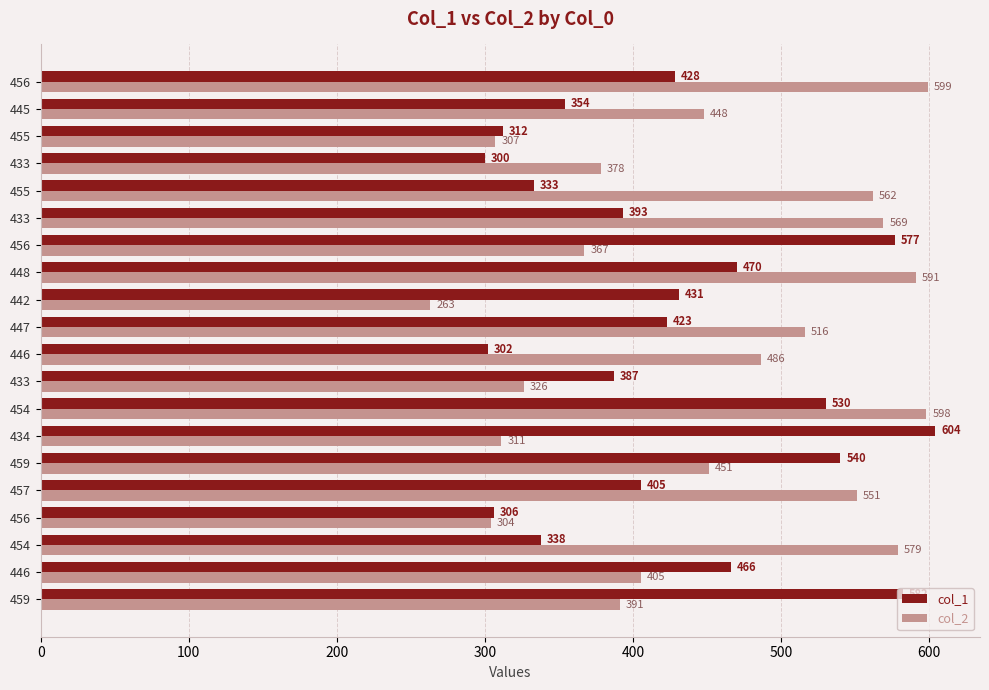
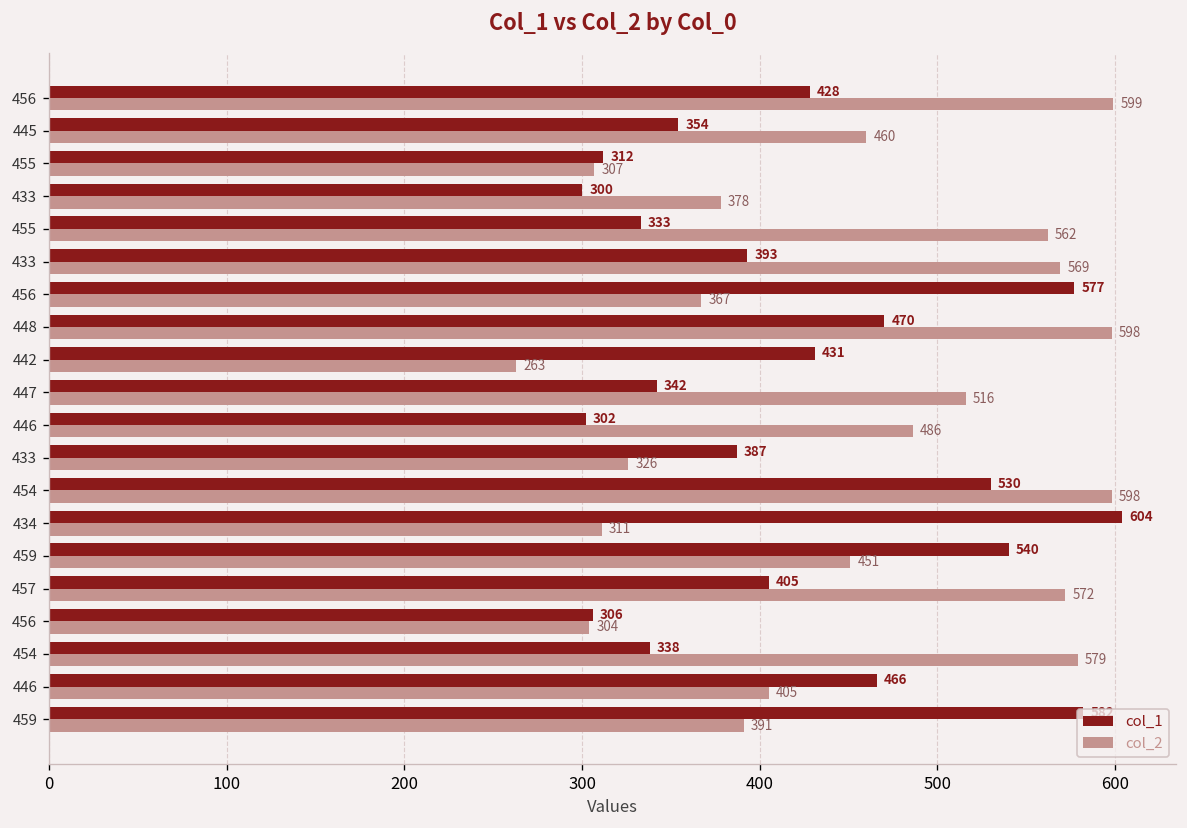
  {
    "col_1": {
      "445": 354,
      "448": 470,
      "442": 431,
-     "447": 423,
+     "447": 342,
      "434": 604,
      "457": 405
    },
    "col_2": {
-     "445": 448,
-     "448": 591,
+     "445": 460,
+     "448": 598,
      "442": 263,
      "447": 516,
      "434": 311,
-     "457": 551
+     "457": 572
    }
  }
